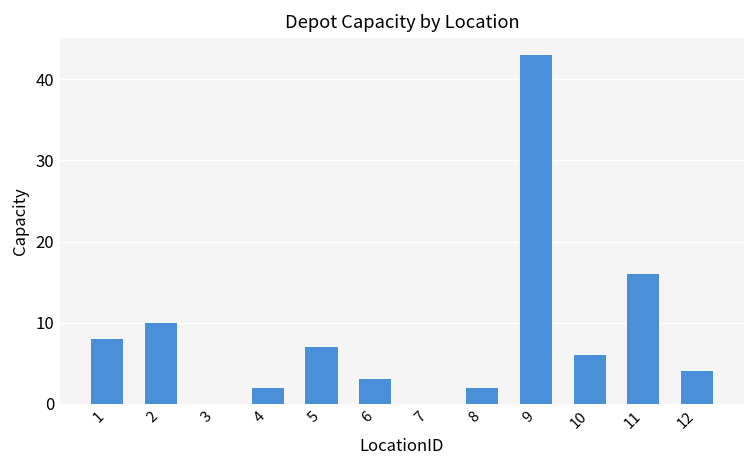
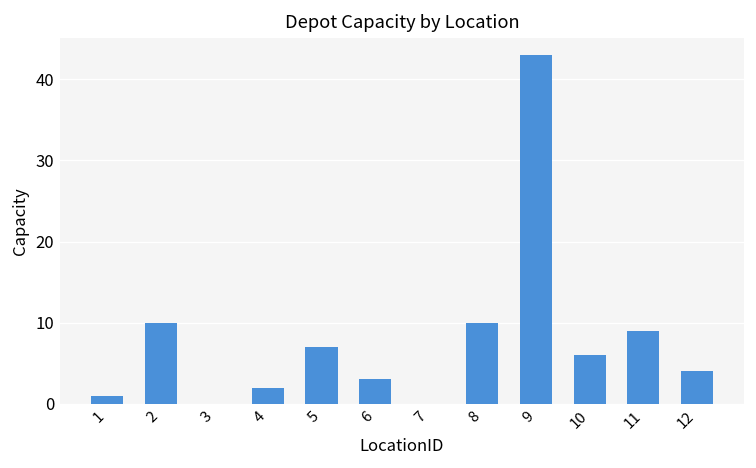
  {
-   "1": 8,
+   "1": 1,
    "2": 10,
    "3": 0,
    "4": 2,
    "5": 7,
    "6": 3,
    "7": 0,
-   "8": 2,
+   "8": 10,
    "9": 43,
    "10": 6,
-   "11": 16,
+   "11": 9,
    "12": 4
  }
